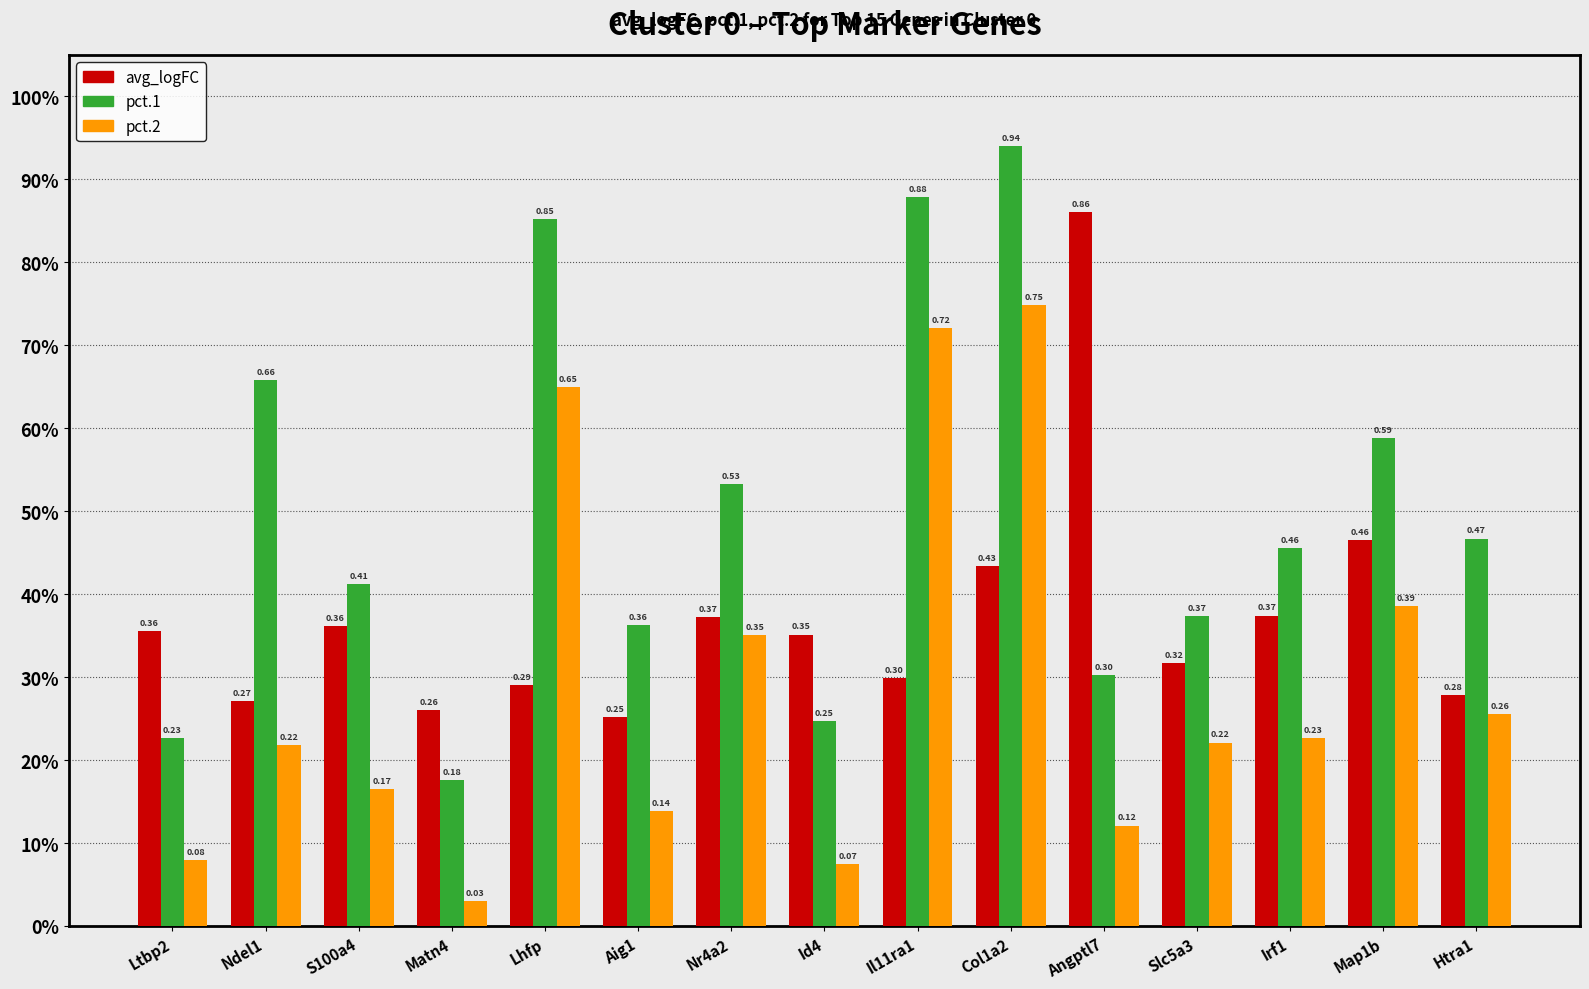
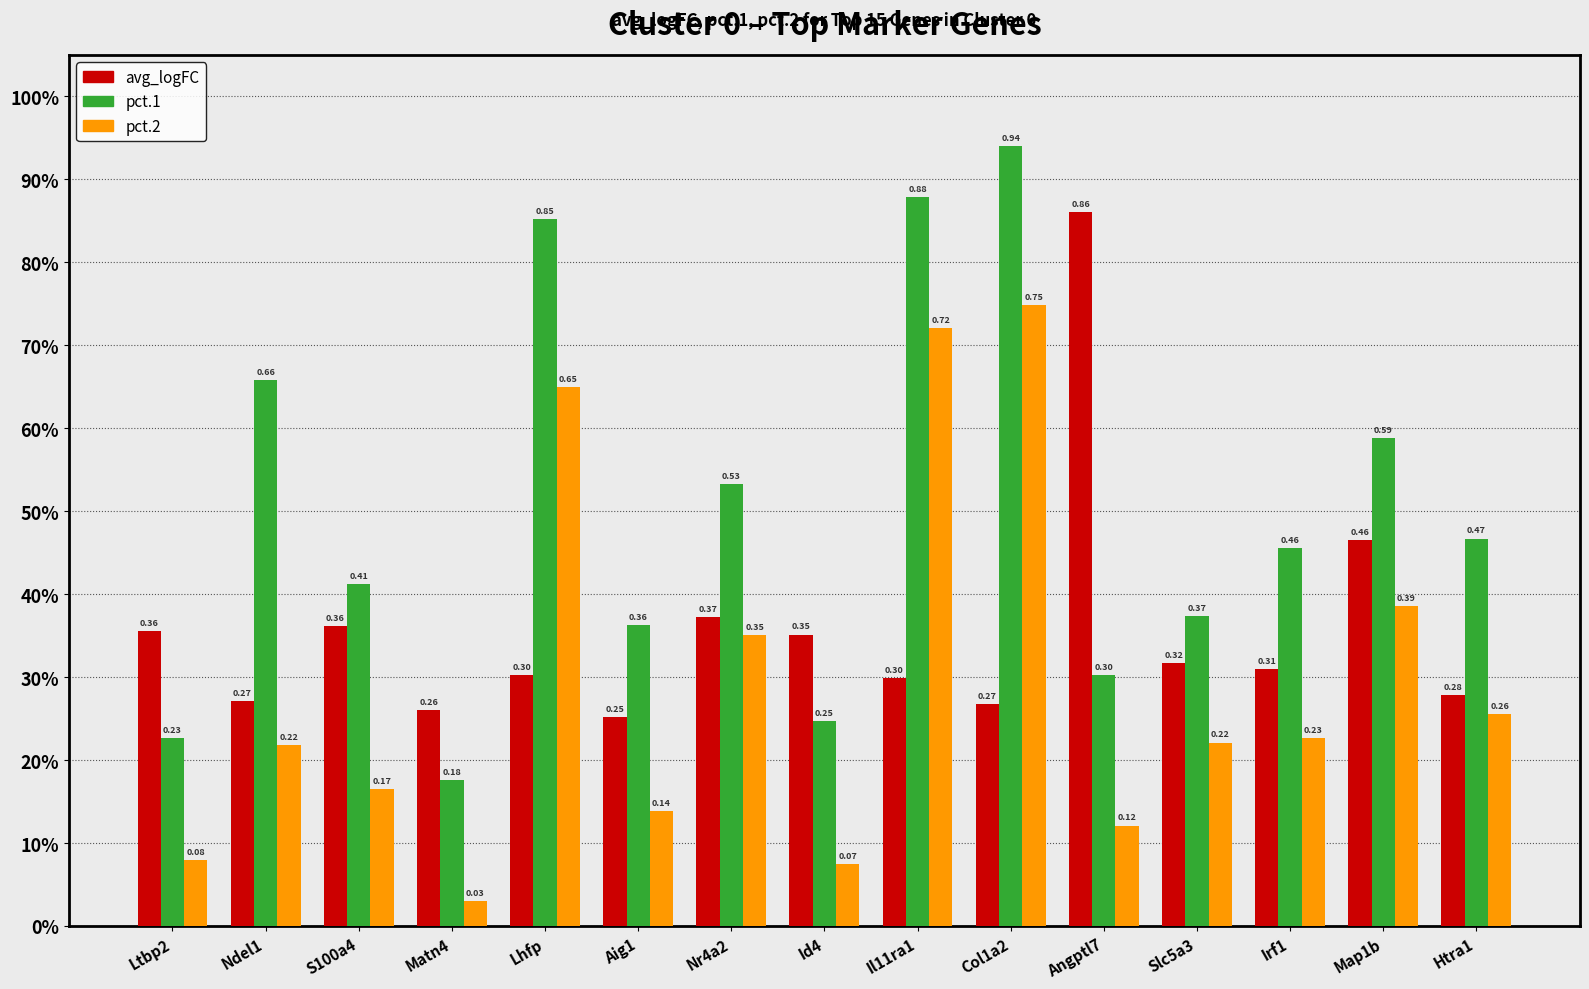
  {
    "avg_logFC": {
      "Ltbp2": 0.36,
      "Ndel1": 0.27,
      "S100a4": 0.36,
      "Matn4": 0.26,
-     "Lhfp": 0.29,
+     "Lhfp": 0.30,
      "Aig1": 0.25,
      "Nr4a2": 0.37,
      "Id4": 0.35,
      "Il11ra1": 0.30,
-     "Col1a2": 0.43,
+     "Col1a2": 0.27,
      "Angptl7": 0.86,
      "Slc5a3": 0.32,
-     "Irf1": 0.37,
+     "Irf1": 0.31,
      "Map1b": 0.46,
      "Htra1": 0.28
    },
    "pct.1": {
      "Ltbp2": 0.23,
      "Ndel1": 0.66,
      "S100a4": 0.41,
      "Matn4": 0.18,
      "Lhfp": 0.85,
      "Aig1": 0.36,
      "Nr4a2": 0.53,
      "Id4": 0.25,
      "Il11ra1": 0.88,
      "Col1a2": 0.94,
      "Angptl7": 0.30,
      "Slc5a3": 0.37,
      "Irf1": 0.46,
      "Map1b": 0.59,
      "Htra1": 0.47
    },
    "pct.2": {
      "Ltbp2": 0.08,
      "Ndel1": 0.22,
      "S100a4": 0.17,
      "Matn4": 0.03,
      "Lhfp": 0.65,
      "Aig1": 0.14,
      "Nr4a2": 0.35,
      "Id4": 0.07,
      "Il11ra1": 0.72,
      "Col1a2": 0.75,
      "Angptl7": 0.12,
      "Slc5a3": 0.22,
      "Irf1": 0.23,
      "Map1b": 0.39,
      "Htra1": 0.26
    }
  }
